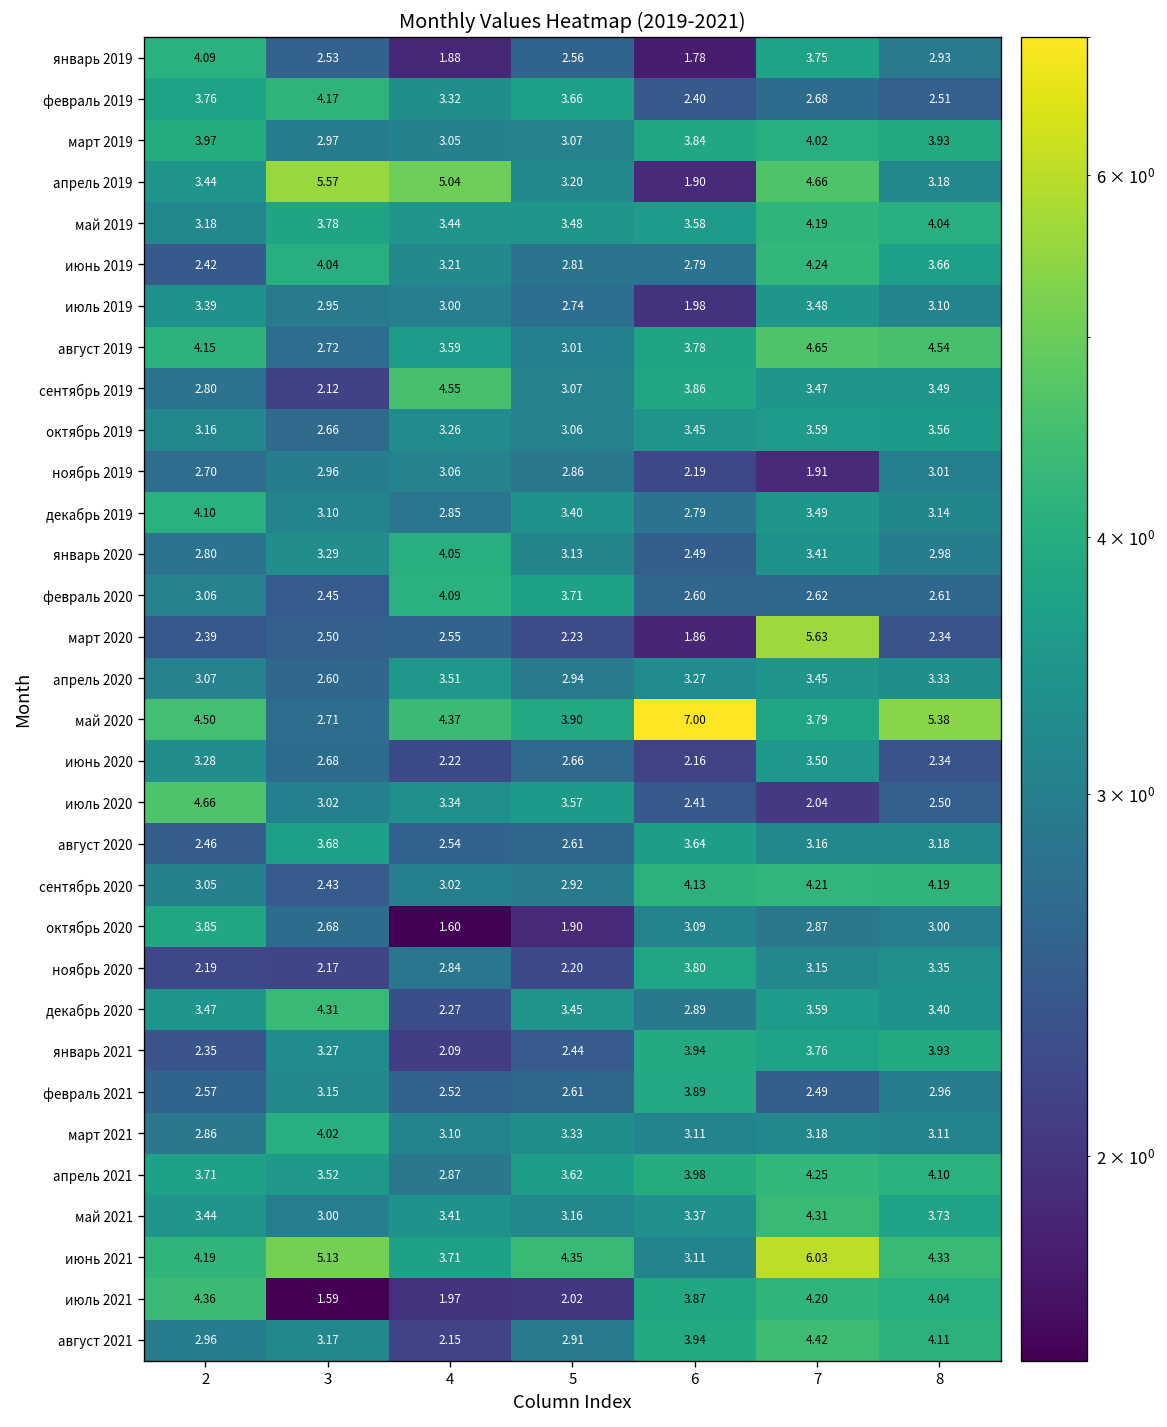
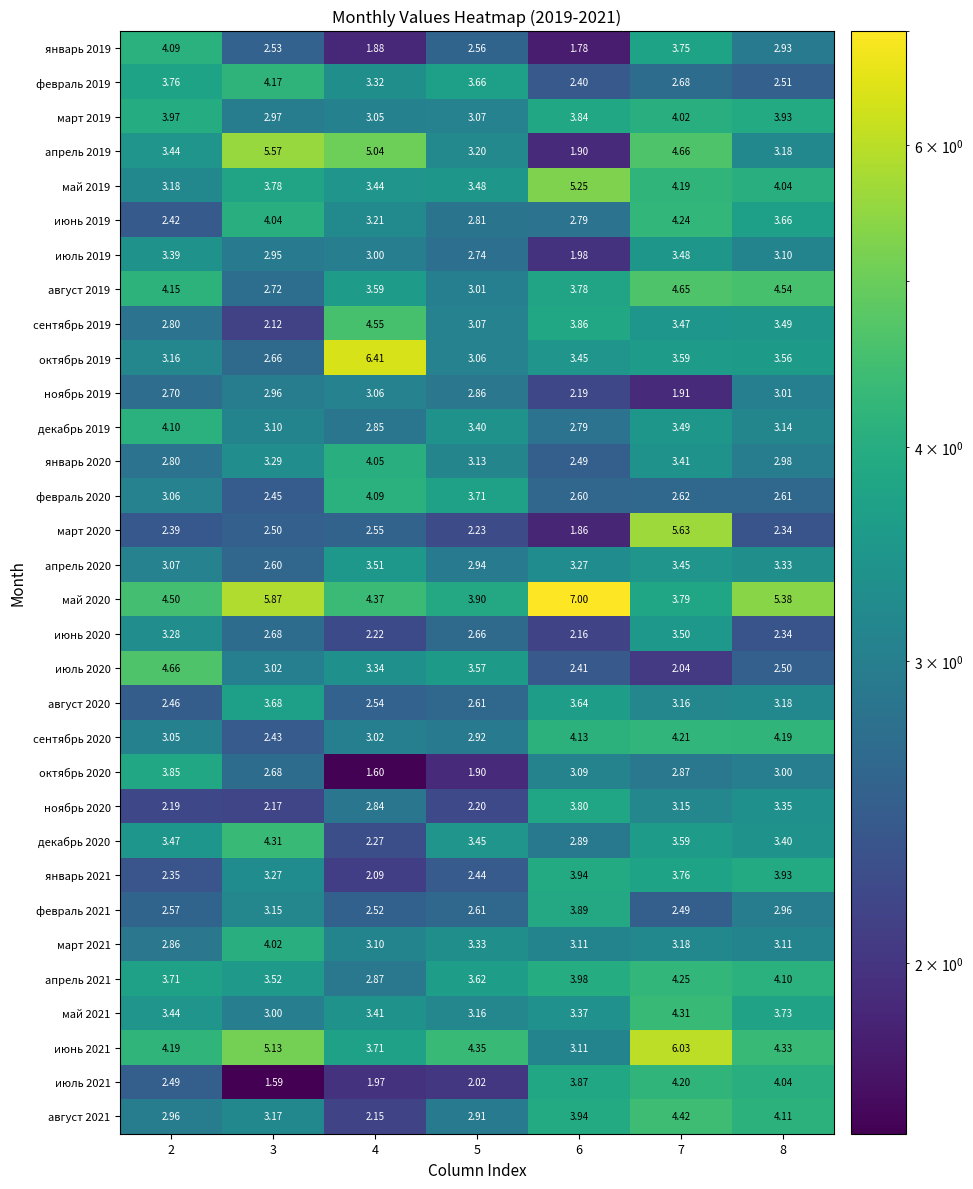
  {
    "май 2019": {
      "2": 3.18,
      "3": 3.78,
      "4": 3.44,
      "5": 3.48,
-     "6": 3.58,
+     "6": 5.25,
      "7": 4.19,
      "8": 4.04
    },
    "октябрь 2019": {
      "2": 3.16,
      "3": 2.66,
-     "4": 3.26,
+     "4": 6.41,
      "5": 3.06,
      "6": 3.45,
      "7": 3.59,
      "8": 3.56
    },
    "май 2020": {
      "2": 4.50,
-     "3": 2.71,
+     "3": 5.87,
      "4": 4.37,
      "5": 3.90,
      "6": 7.00,
      "7": 3.79,
      "8": 5.38
    },
    "июль 2021": {
-     "2": 4.36,
+     "2": 2.49,
      "3": 1.59,
      "4": 1.97,
      "5": 2.02,
      "6": 3.87,
      "7": 4.20,
      "8": 4.04
    }
  }
